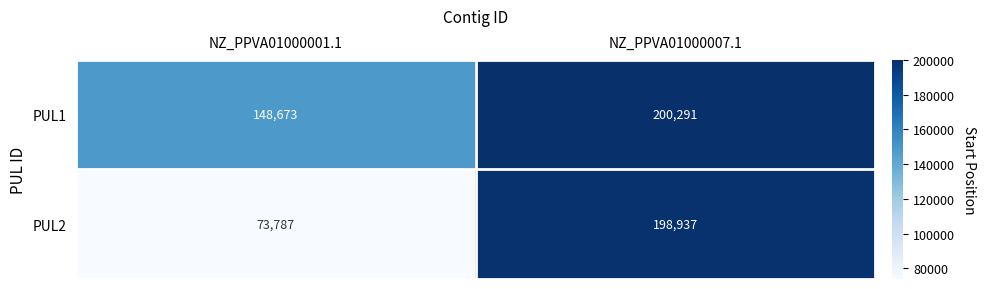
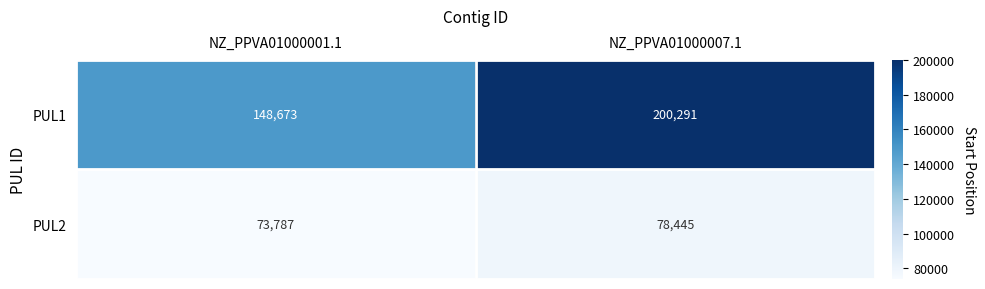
  {
    "PUL1": {
      "NZ_PPVA01000001.1": "148,673",
      "NZ_PPVA01000007.1": "200,291"
    },
    "PUL2": {
      "NZ_PPVA01000001.1": "73,787",
-     "NZ_PPVA01000007.1": "198,937"
+     "NZ_PPVA01000007.1": "78,445"
    }
  }
